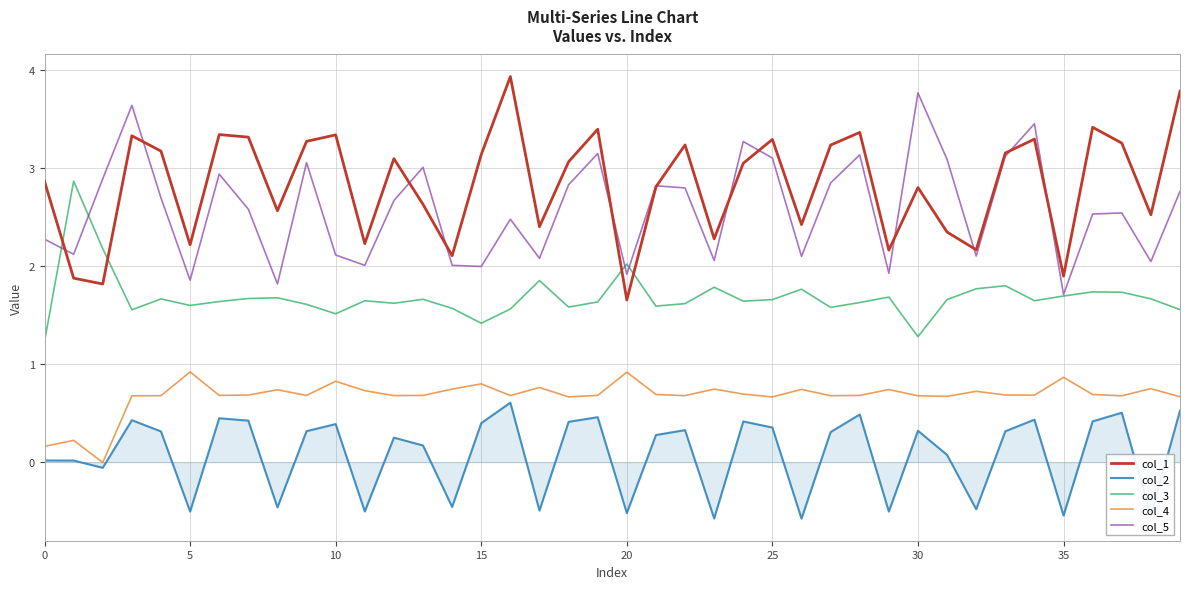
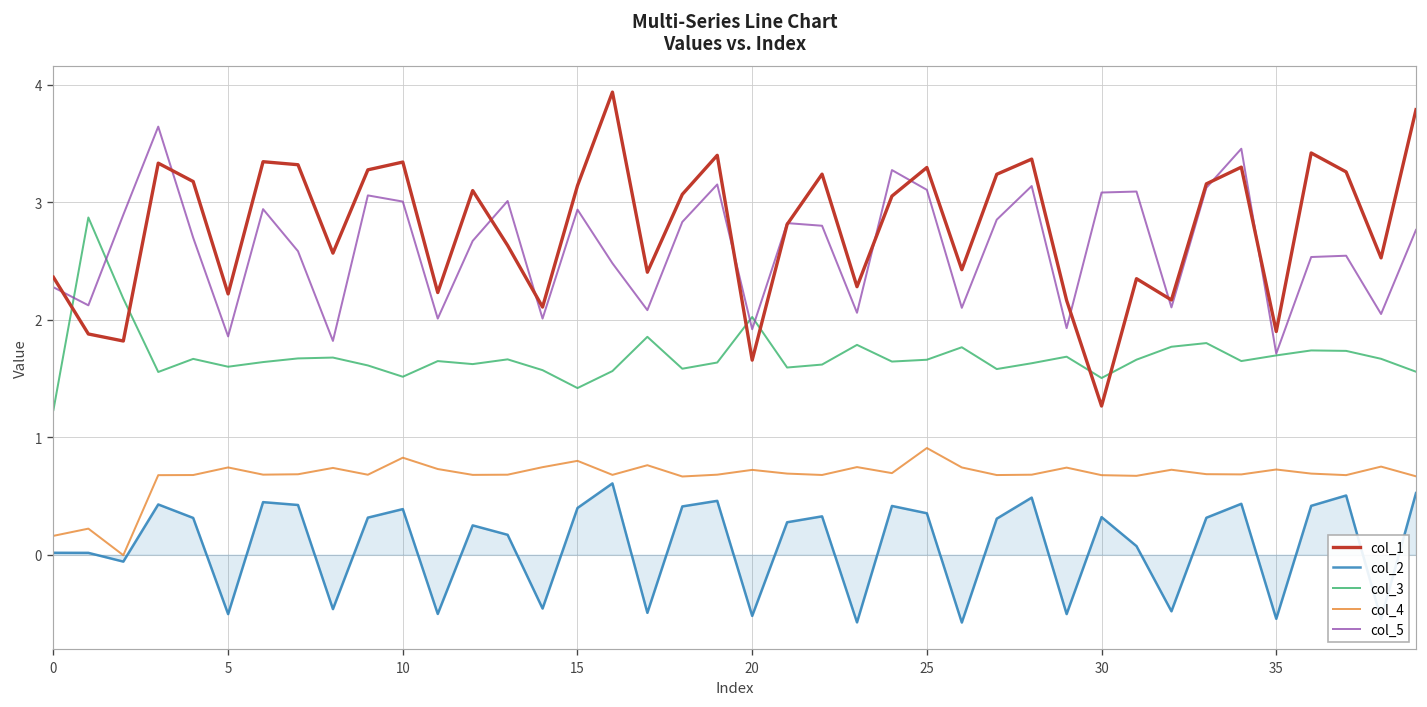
  {
    "col_1": {
-     "0": 2.9,
+     "0": 2.4,
      "5": 2.2,
      "10": 3.3,
      "15": 3.1,
      "20": 1.7,
      "25": 3.3,
-     "30": 2.8,
+     "30": 1.3,
      "35": 1.9
    },
    "col_3": {
      "0": 1.2,
      "5": 1.6,
      "10": 1.5,
      "15": 1.4,
      "20": 2.0,
      "25": 1.7,
-     "30": 1.3
+     "30": 1.5
    },
    "col_4": {
      "0": 0.2,
-     "5": 0.9,
+     "5": 0.7,
      "10": 0.8,
      "15": 0.8,
-     "20": 0.9,
-     "25": 0.7,
+     "20": 0.7,
+     "25": 0.9,
      "30": 0.7,
-     "35": 0.9
+     "35": 0.7
    },
    "col_5": {
      "0": 2.3,
      "5": 1.9,
-     "10": 2.1,
-     "15": 2.0,
+     "10": 3.0,
+     "15": 2.9,
      "20": 1.9,
      "25": 3.1,
-     "30": 3.8
+     "30": 3.1
    }
  }
